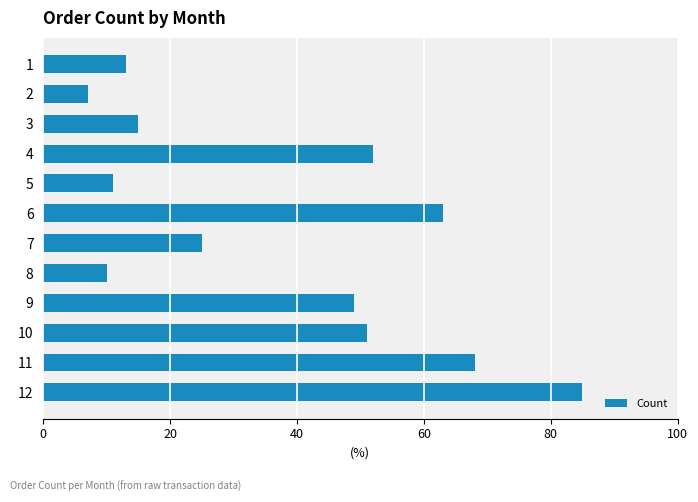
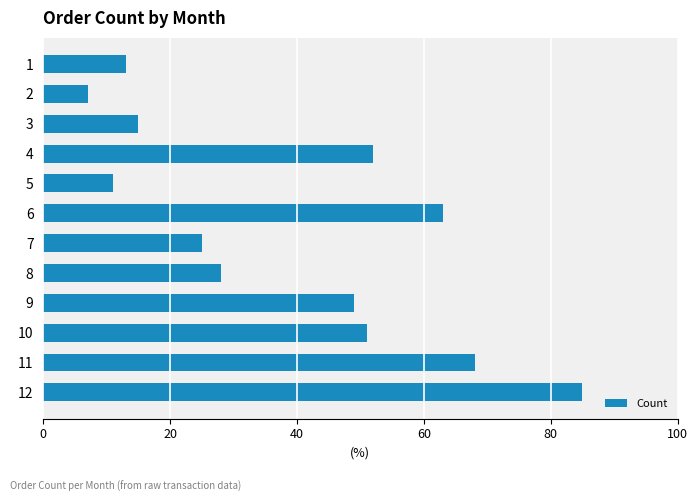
  {
    "1": 13,
    "2": 7,
    "3": 15,
    "4": 52,
    "5": 11,
    "6": 63,
    "7": 25,
-   "8": 10,
+   "8": 28,
    "9": 49,
    "10": 51,
    "11": 68,
    "12": 85
  }
